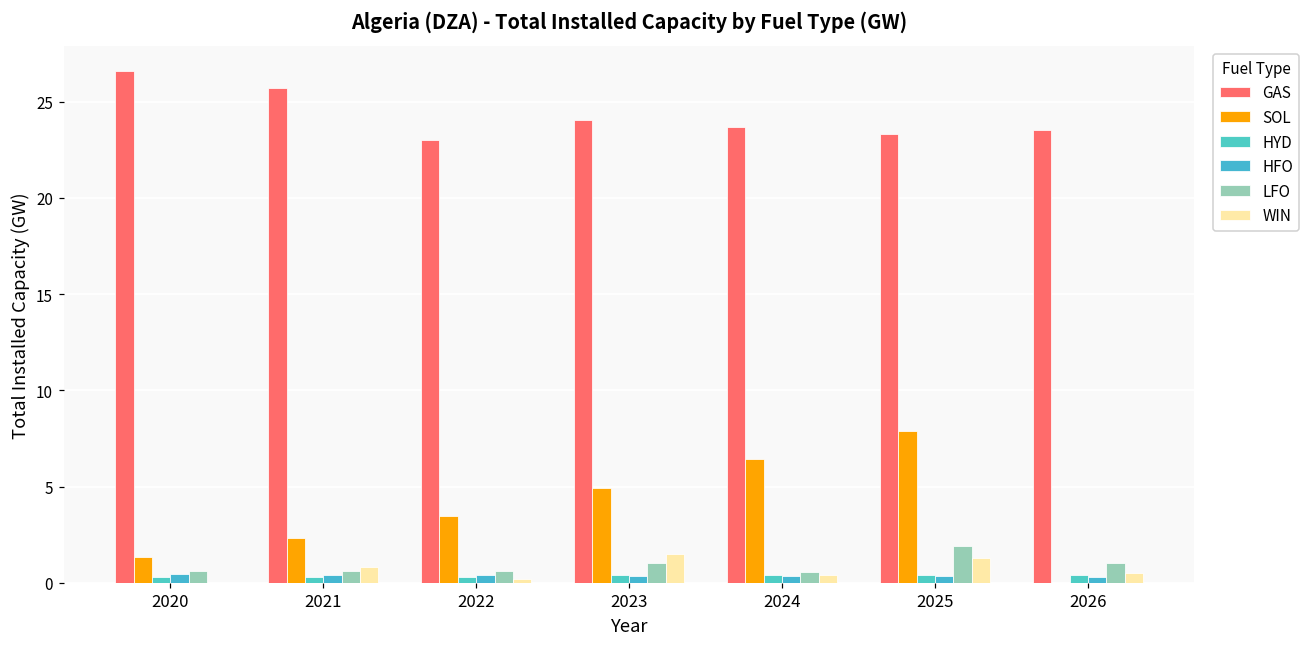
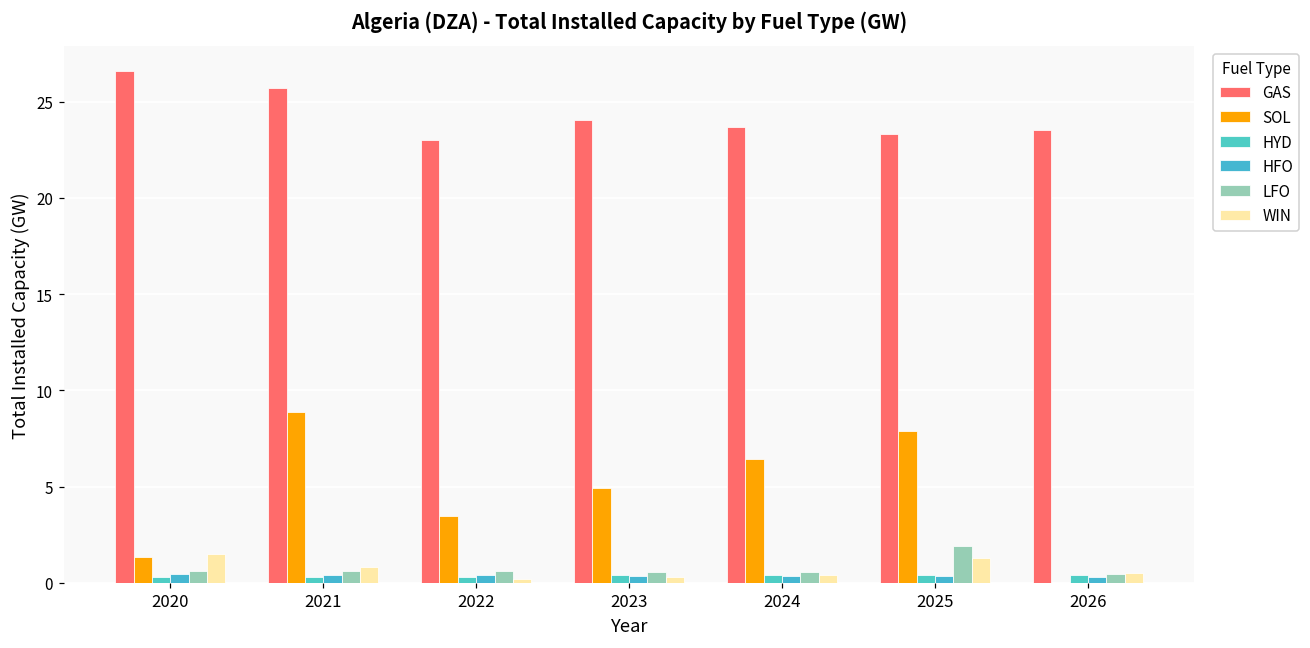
  {
    "GAS": {
      "2020": 26.6,
      "2021": 25.7,
      "2022": 23.0,
      "2023": 24.0,
      "2024": 23.7,
      "2025": 23.3,
      "2026": 23.5
    },
    "SOL": {
      "2020": 1.4,
-     "2021": 2.3,
+     "2021": 8.9,
      "2022": 3.5,
      "2023": 4.9,
      "2024": 6.4,
      "2025": 7.9,
      "2026": 0.0
    },
    "LFO": {
      "2020": 0.6,
      "2021": 0.6,
      "2022": 0.6,
-     "2023": 1.0,
+     "2023": 0.6,
      "2024": 0.6,
      "2025": 1.9,
-     "2026": 1.0
+     "2026": 0.5
    },
    "WIN": {
-     "2020": 0.0,
+     "2020": 1.5,
      "2021": 0.8,
      "2022": 0.2,
-     "2023": 1.5,
+     "2023": 0.3,
      "2024": 0.4,
      "2025": 1.3,
      "2026": 0.5
    }
  }
